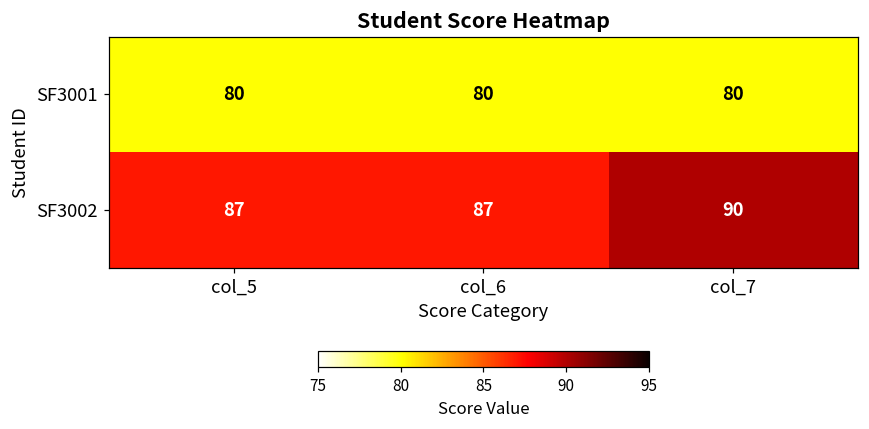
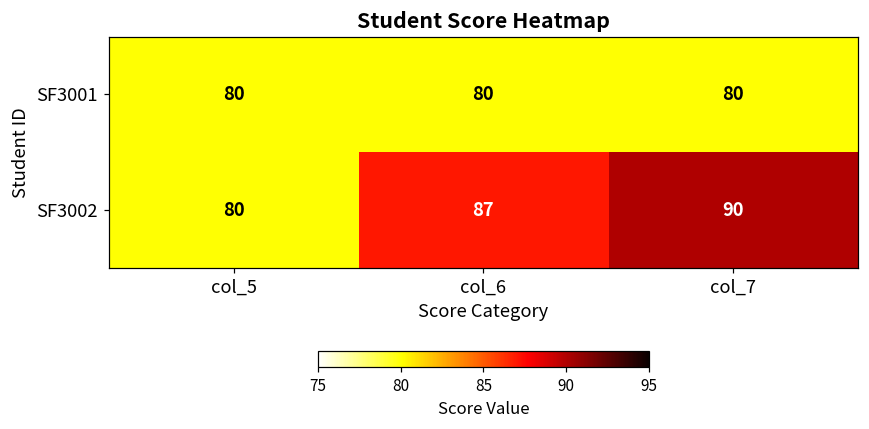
  {
    "SF3001": {
      "col_5": 80,
      "col_6": 80,
      "col_7": 80
    },
    "SF3002": {
-     "col_5": 87,
+     "col_5": 80,
      "col_6": 87,
      "col_7": 90
    }
  }
